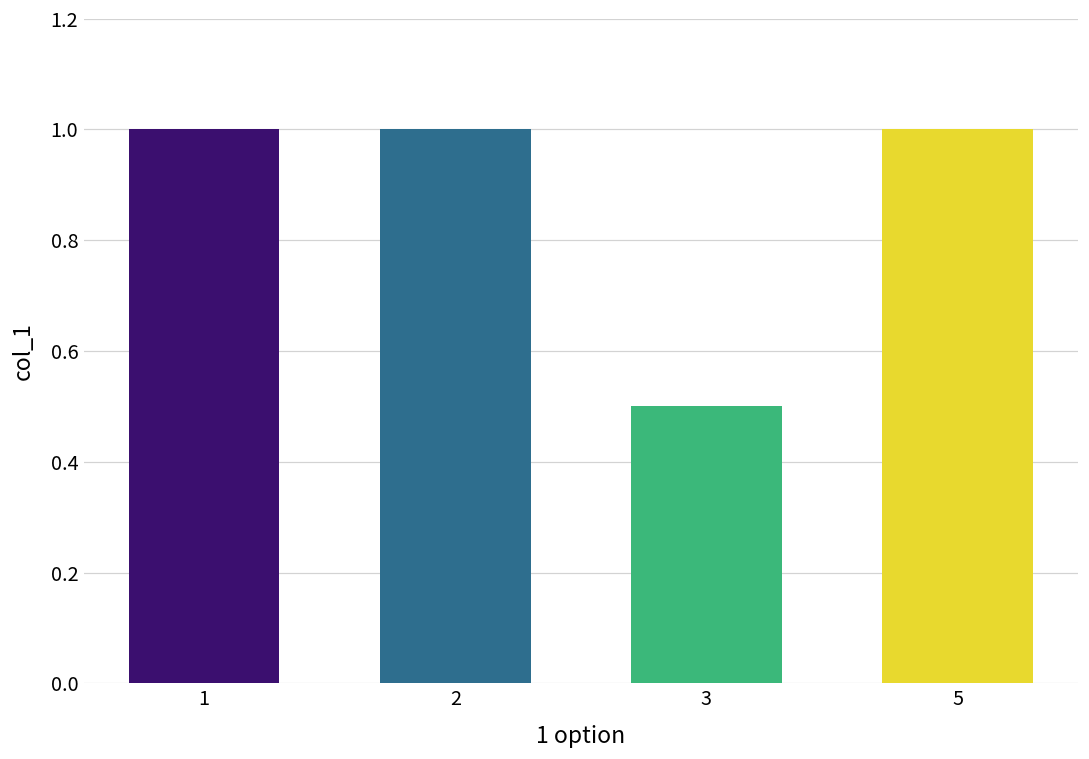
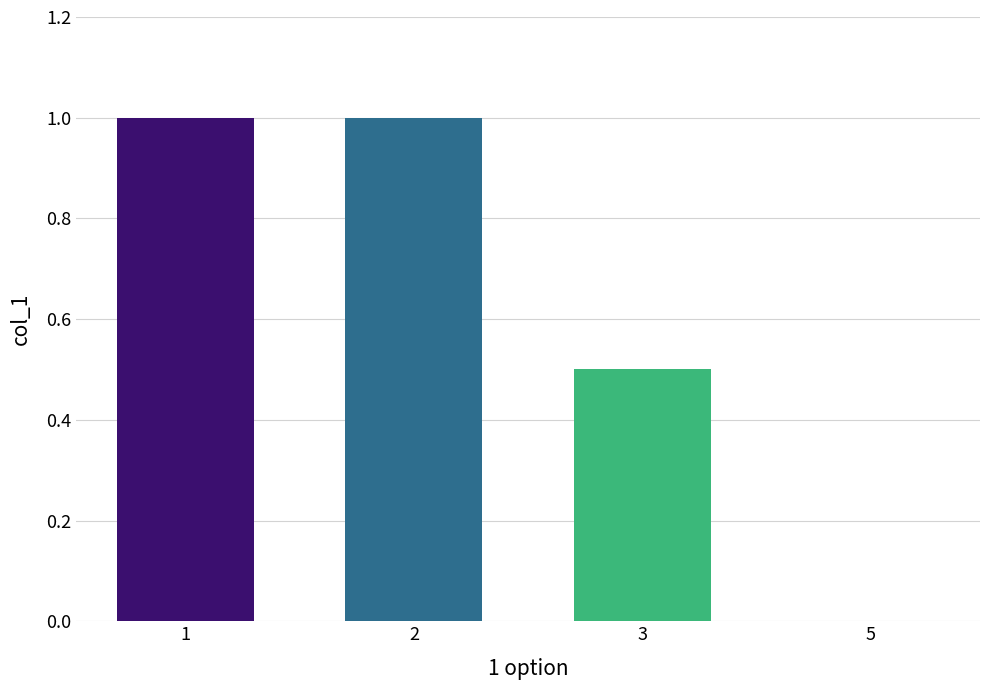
  {
    "1": 1,
    "2": 1,
    "3": 0.50,
-   "5": 1
+   "5": 0
  }
